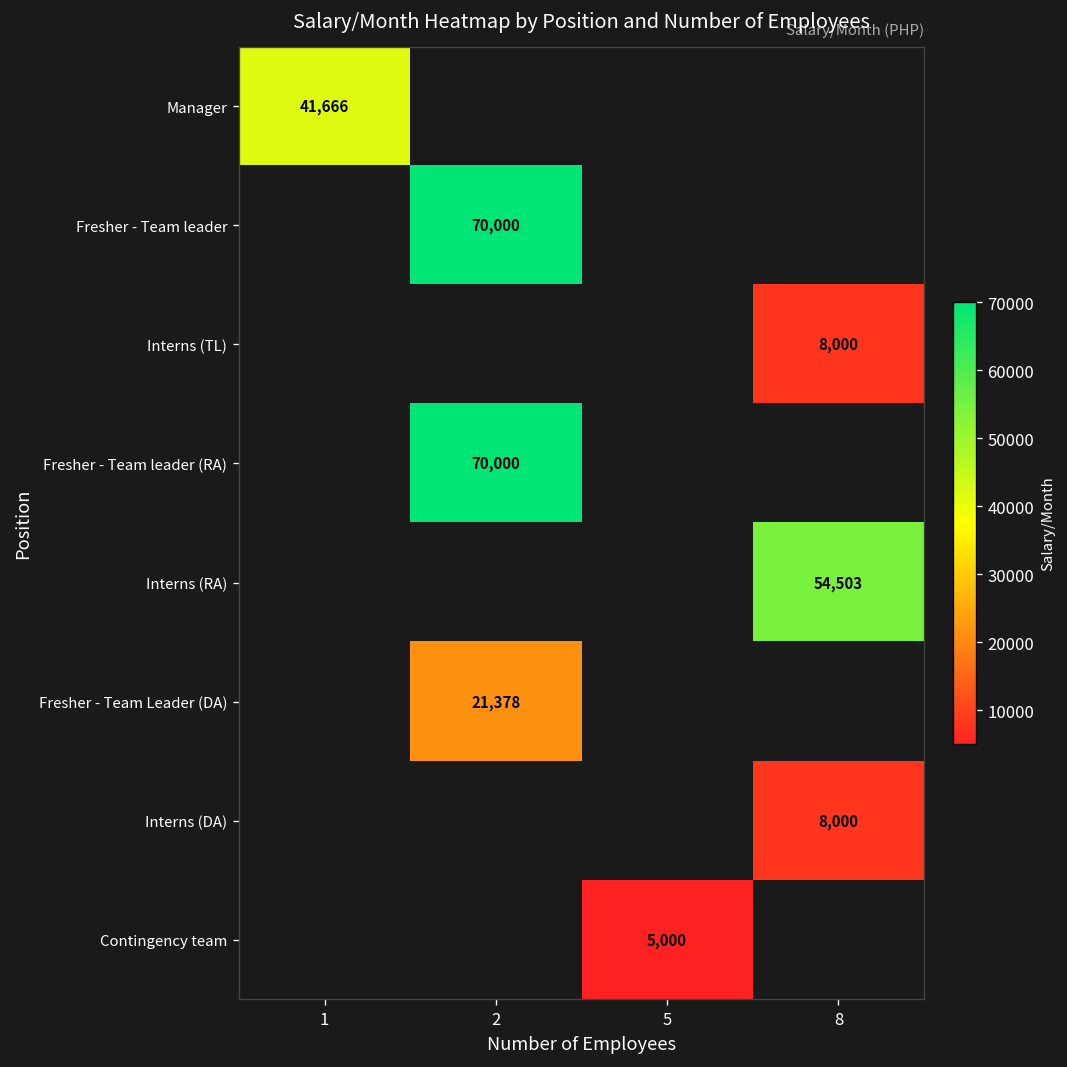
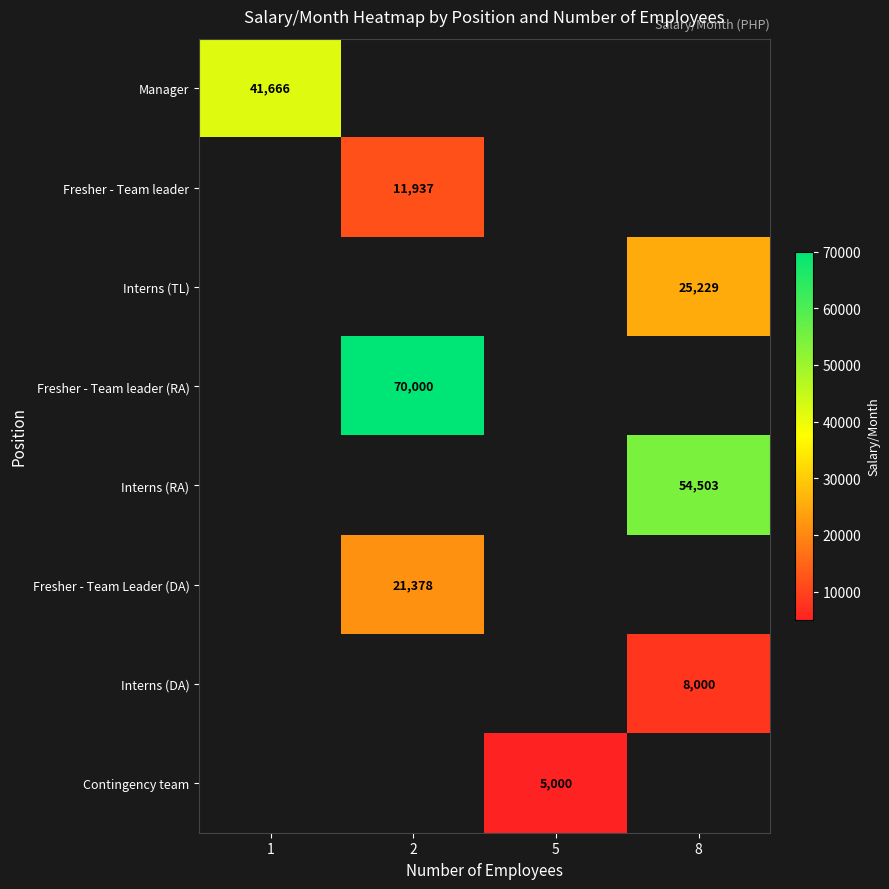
  {
    "Manager": {
      "1": "41,666"
    },
    "Fresher - Team leader": {
-     "2": "70,000"
+     "2": "11,937"
    },
    "Interns (TL)": {
-     "8": "8,000"
+     "8": "25,229"
    },
    "Fresher - Team leader (RA)": {
      "2": "70,000"
    },
    "Interns (RA)": {
      "8": "54,503"
    },
    "Fresher - Team Leader (DA)": {
      "2": "21,378"
    },
    "Interns (DA)": {
      "8": "8,000"
    },
    "Contingency team": {
      "5": "5,000"
    }
  }
